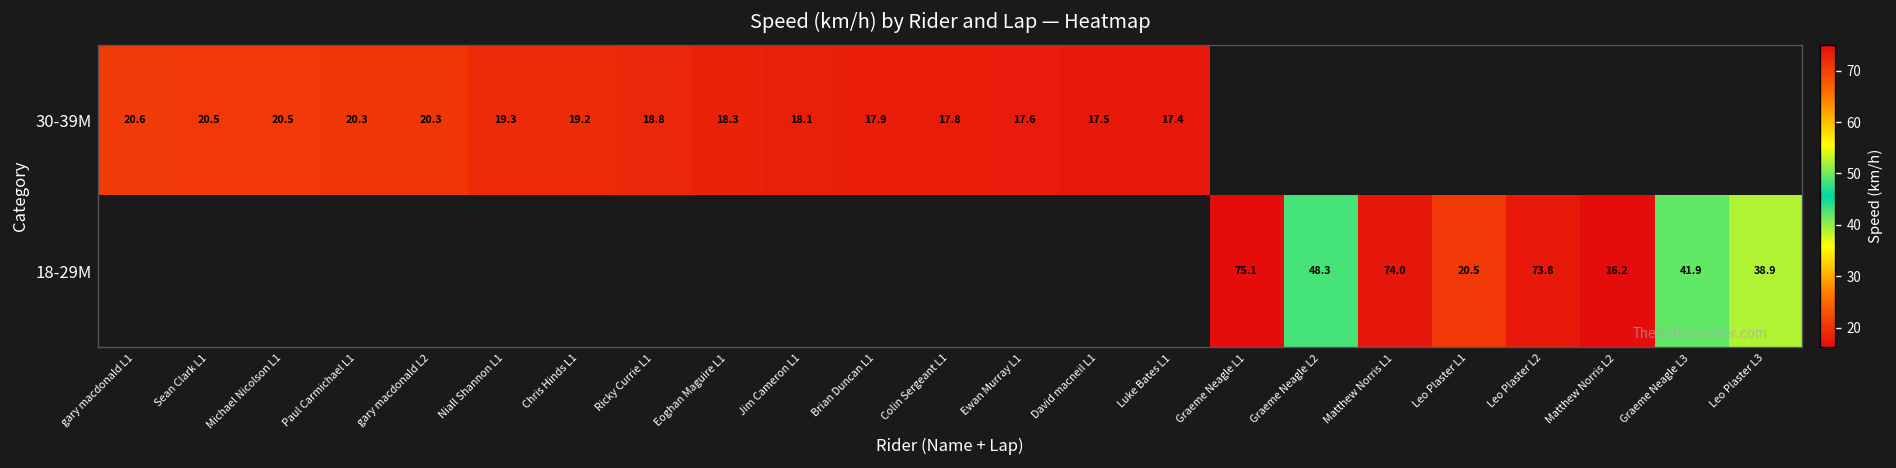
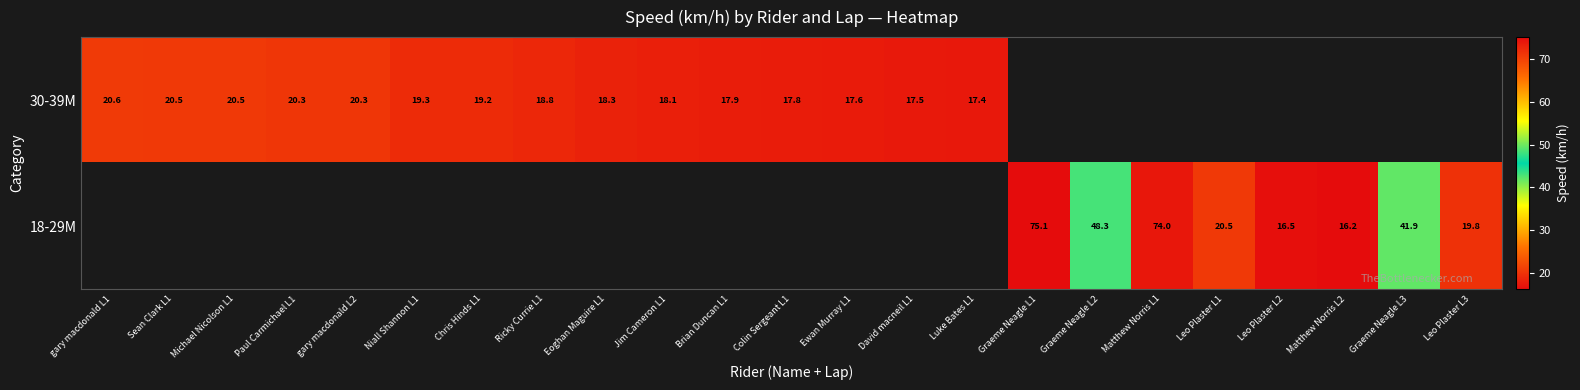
  {
    "30-39M": {
      "gary macdonald L1": 20.6,
      "Sean Clark L1": 20.5,
      "Michael Nicolson L1": 20.5,
      "Paul Carmichael L1": 20.3,
      "gary macdonald L2": 20.3,
      "Niall Shannon L1": 19.3,
      "Chris Hinds L1": 19.2,
      "Ricky Currie L1": 18.8,
      "Eoghan Maguire L1": 18.3,
      "Jim Cameron L1": 18.1,
      "Brian Duncan L1": 17.9,
      "Colin Sergeant L1": 17.8,
      "Ewan Murray L1": 17.6,
      "David macneil L1": 17.5,
      "Luke Bates L1": 17.4
    },
    "18-29M": {
      "Graeme Neagle L1": 75.1,
      "Graeme Neagle L2": 48.3,
      "Matthew Norris L1": 74.0,
      "Leo Plaster L1": 20.5,
-     "Leo Plaster L2": 73.8,
+     "Leo Plaster L2": 16.5,
      "Matthew Norris L2": 16.2,
-     "Leo Plaster L3": 38.9
+     "Leo Plaster L3": 19.8
    }
  }
